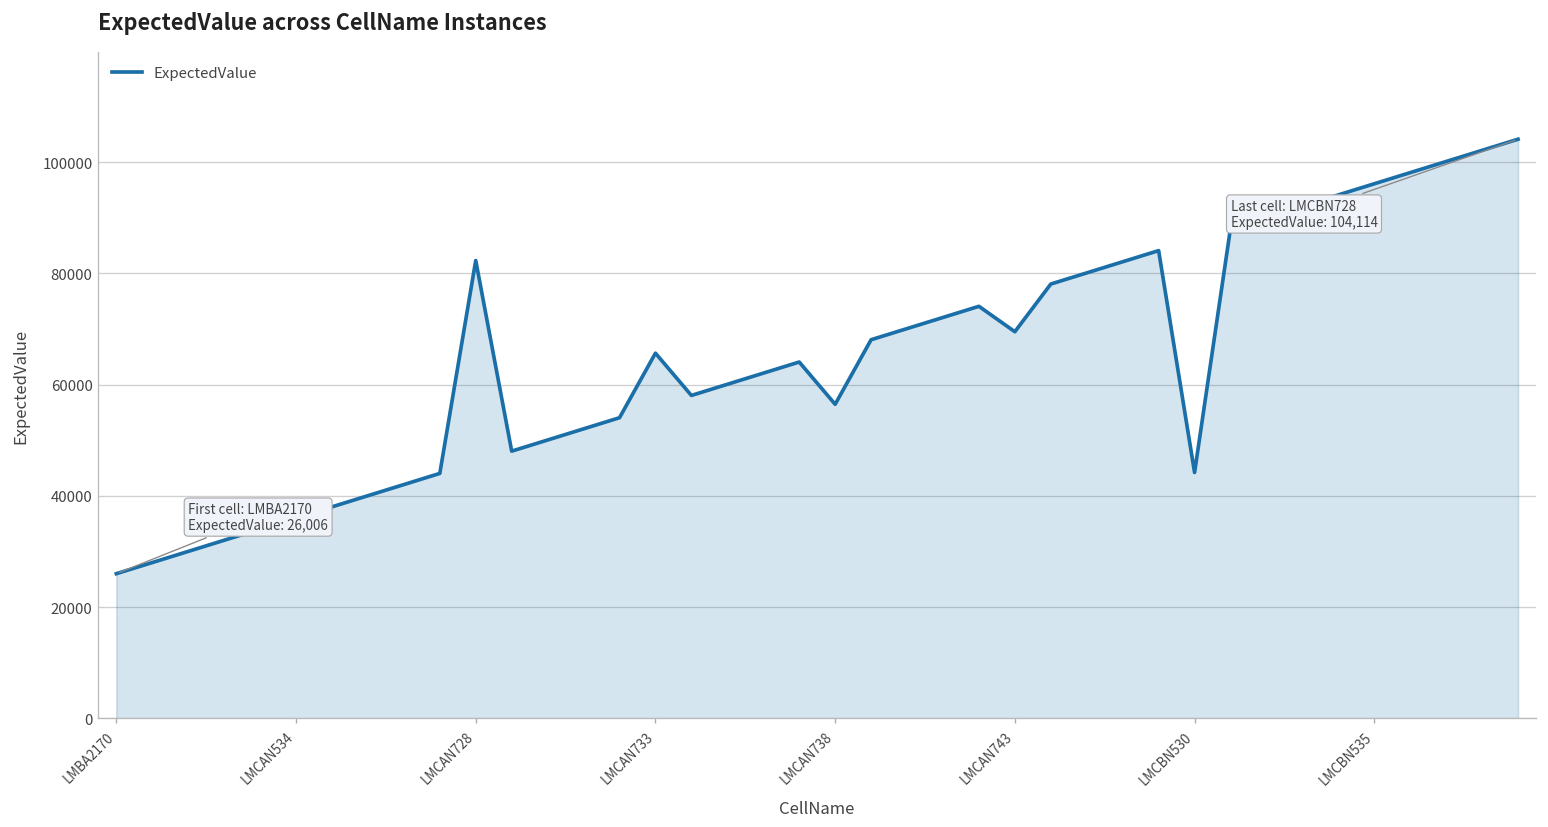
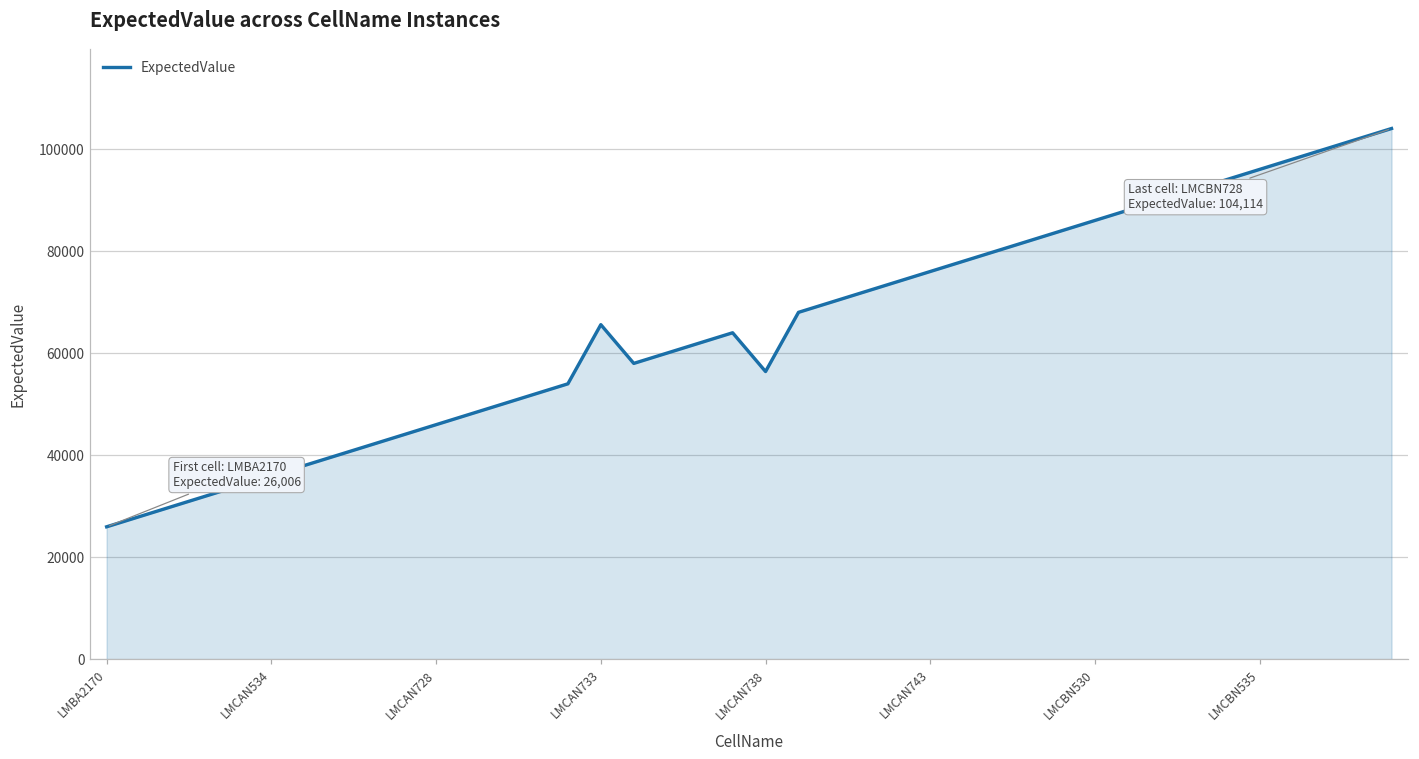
  {
    "LMBA2170": 26000,
-   "LMCAN728": 82000,
+   "LMCAN728": 46000,
    "LMCAN733": 66000,
    "LMCAN738": 56000,
-   "LMCAN743": 70000,
-   "LMCBN530": 44000
+   "LMCAN743": 76000,
+   "LMCBN530": 86000
  }
